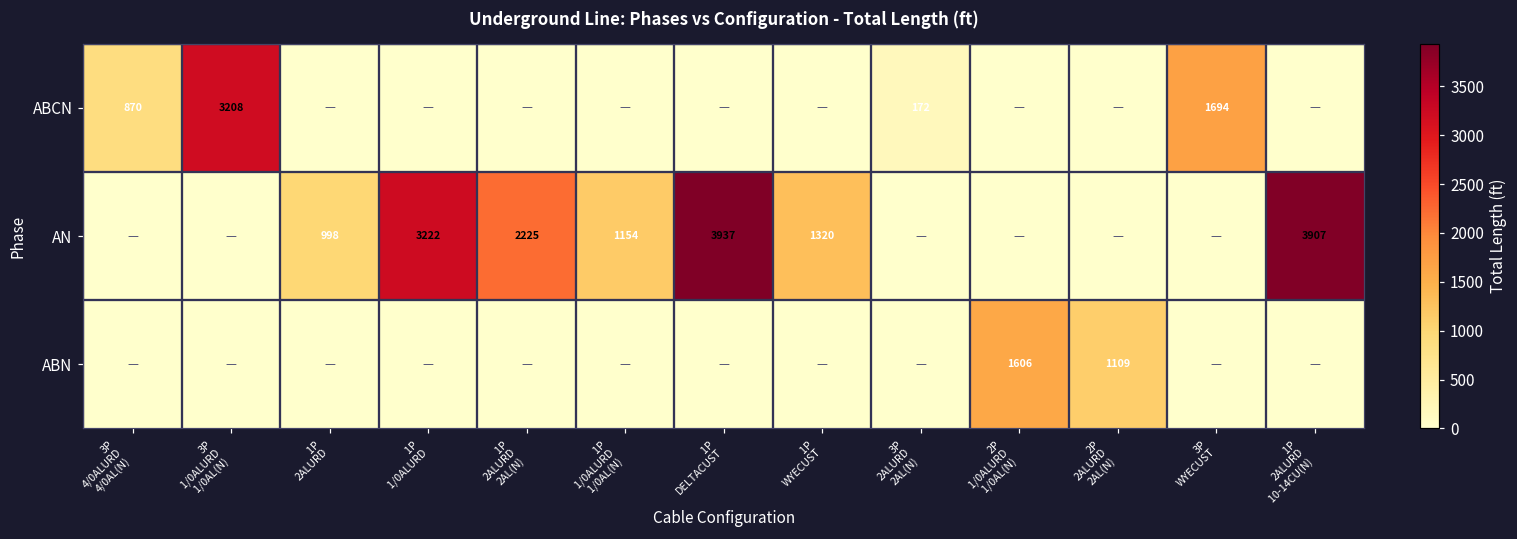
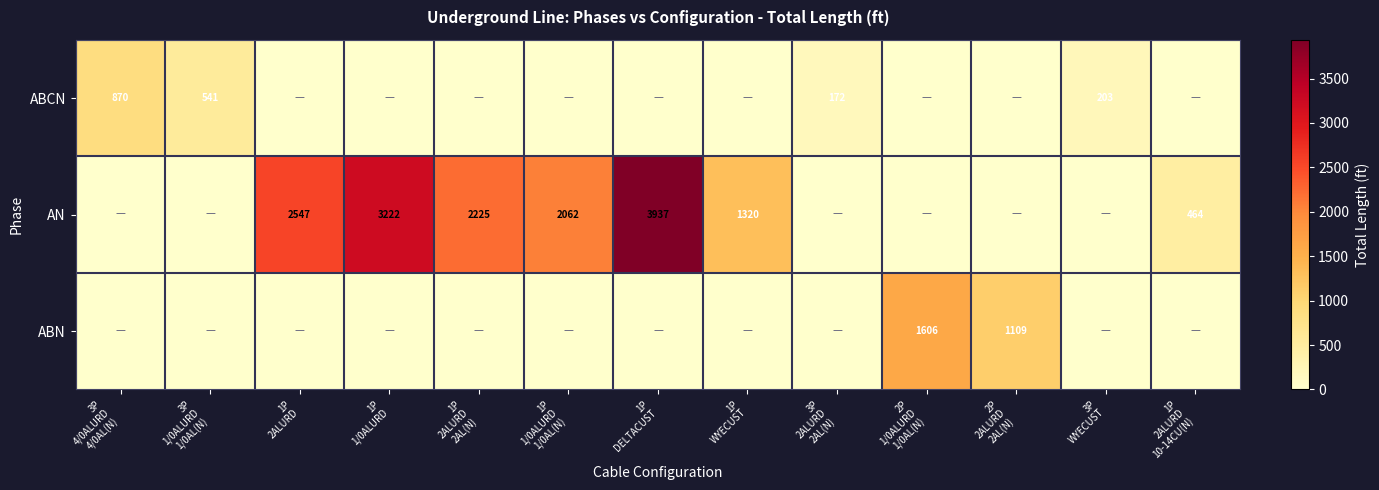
  {
    "ABCN": {
      "3P 4/0ALURD 4/0AL(N)": 870,
-     "3P 1/0ALURD 1/0AL(N)": 3208,
+     "3P 1/0ALURD 1/0AL(N)": 541,
      "3P 2ALURD 2AL(N)": 172,
-     "3P WYECUST": 1694
+     "3P WYECUST": 203
    },
    "AN": {
-     "1P 2ALURD": 998,
+     "1P 2ALURD": 2547,
      "1P 1/0ALURD": 3222,
      "1P 2ALURD 2AL(N)": 2225,
-     "1P 1/0ALURD 1/0AL(N)": 1154,
+     "1P 1/0ALURD 1/0AL(N)": 2062,
      "1P DELTACUST": 3937,
      "1P WYECUST": 1320,
-     "1P 2ALURD 10-14CU(N)": 3907
+     "1P 2ALURD 10-14CU(N)": 464
    },
    "ABN": {
      "2P 1/0ALURD 1/0AL(N)": 1606,
      "2P 2ALURD 2AL(N)": 1109
    }
  }
